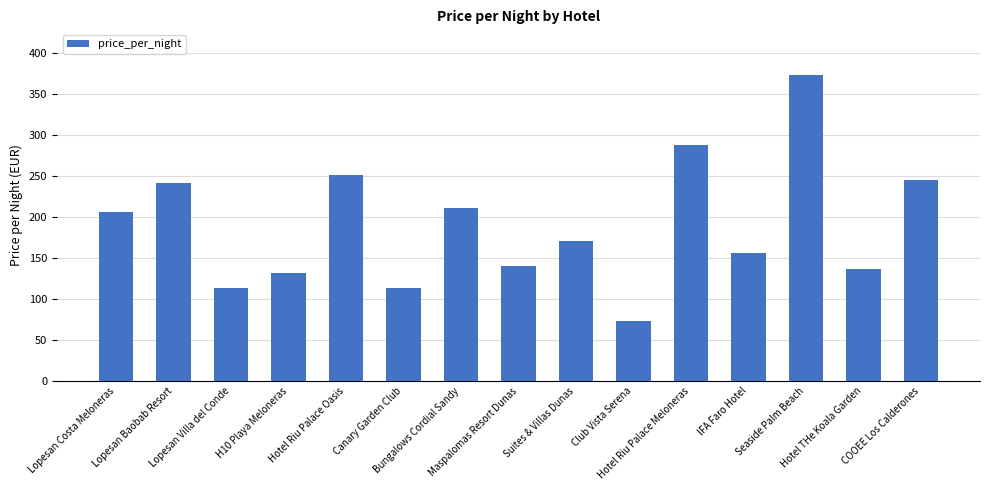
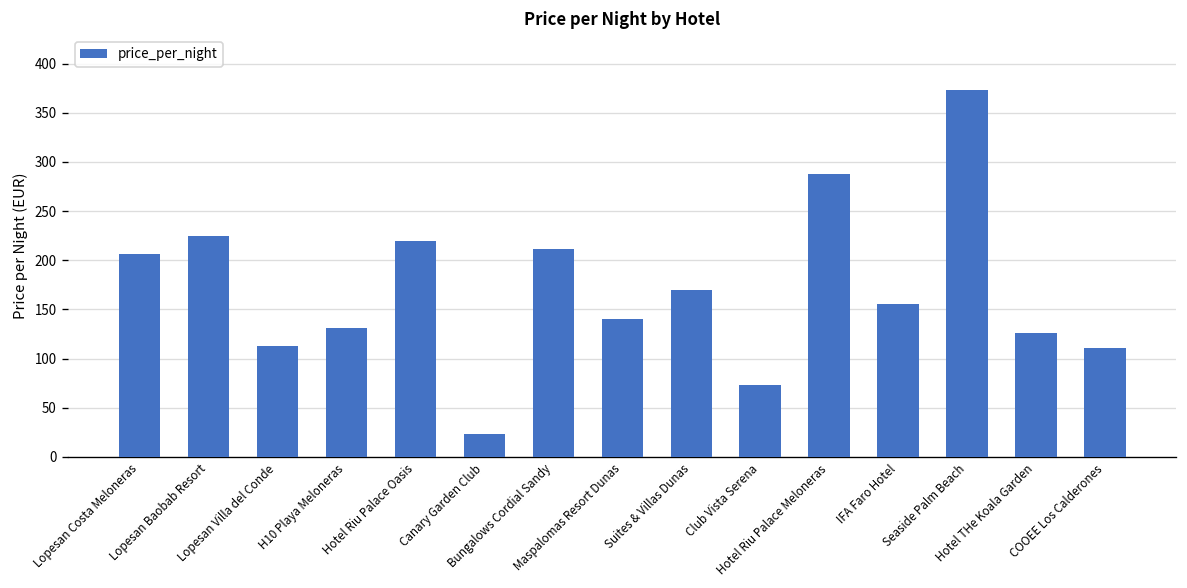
  {
    "Lopesan Costa Meloneras": 210,
-   "Lopesan Baobab Resort": 240,
+   "Lopesan Baobab Resort": 230,
    "Lopesan Villa del Conde": 110,
    "H10 Playa Meloneras": 130,
-   "Hotel Riu Palace Oasis": 250,
-   "Canary Garden Club": 110,
+   "Hotel Riu Palace Oasis": 220,
+   "Canary Garden Club": 20,
    "Bungalows Cordial Sandy": 210,
    "Maspalomas Resort Dunas": 140,
    "Suites & Villas Dunas": 170,
    "Club Vista Serena": 70,
    "Hotel Riu Palace Meloneras": 290,
    "IFA Faro Hotel": 160,
    "Seaside Palm Beach": 370,
-   "Hotel THe Koala Garden": 140,
-   "COOEE Los Calderones": 250
+   "Hotel THe Koala Garden": 130,
+   "COOEE Los Calderones": 110
  }
